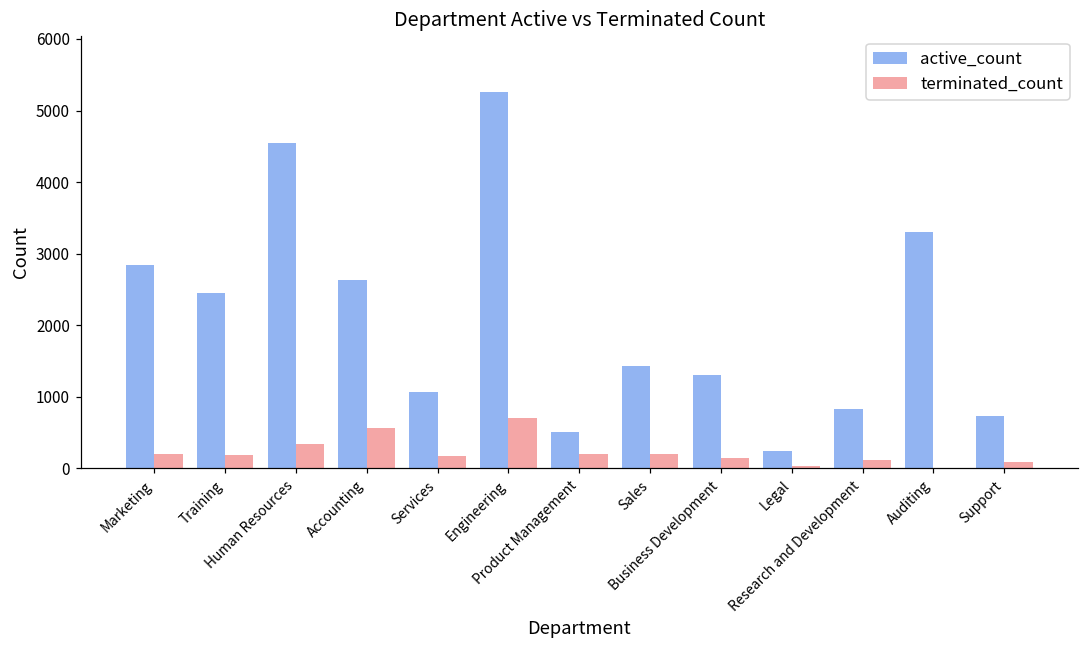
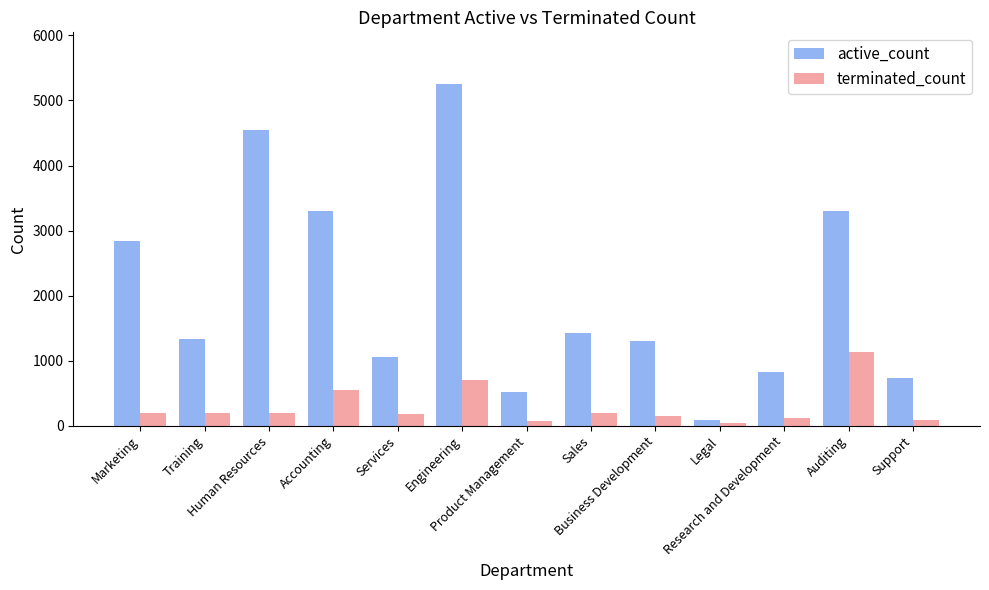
  {
    "active_count": {
      "Marketing": 2800,
-     "Training": 2400,
+     "Training": 1300,
      "Human Resources": 4600,
-     "Accounting": 2600,
+     "Accounting": 3300,
      "Services": 1100,
      "Engineering": 5300,
      "Product Management": 500,
      "Sales": 1400,
      "Business Development": 1300,
-     "Legal": 200,
+     "Legal": 100,
      "Research and Development": 800,
      "Auditing": 3300,
      "Support": 700
    },
    "terminated_count": {
      "Marketing": 200,
      "Training": 200,
-     "Human Resources": 300,
+     "Human Resources": 200,
      "Accounting": 600,
      "Services": 200,
      "Engineering": 700,
-     "Product Management": 200,
+     "Product Management": 100,
      "Sales": 200,
      "Business Development": 100,
      "Legal": 0,
      "Research and Development": 100,
-     "Auditing": 0,
+     "Auditing": 1100,
      "Support": 100
    }
  }
